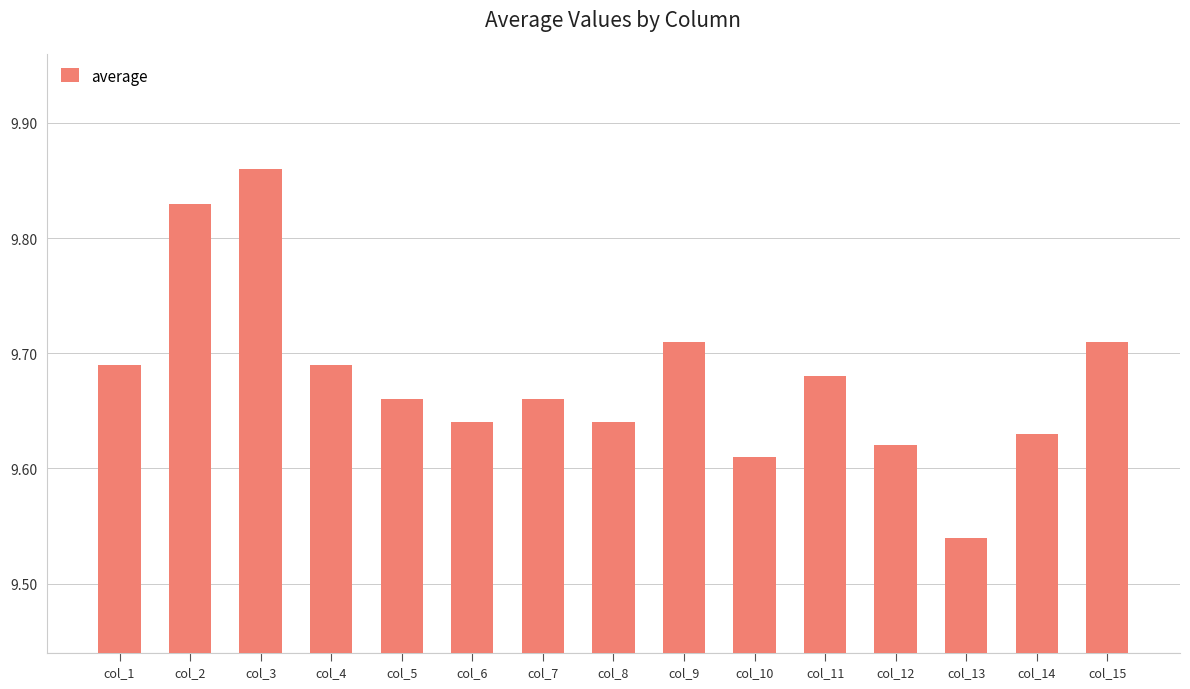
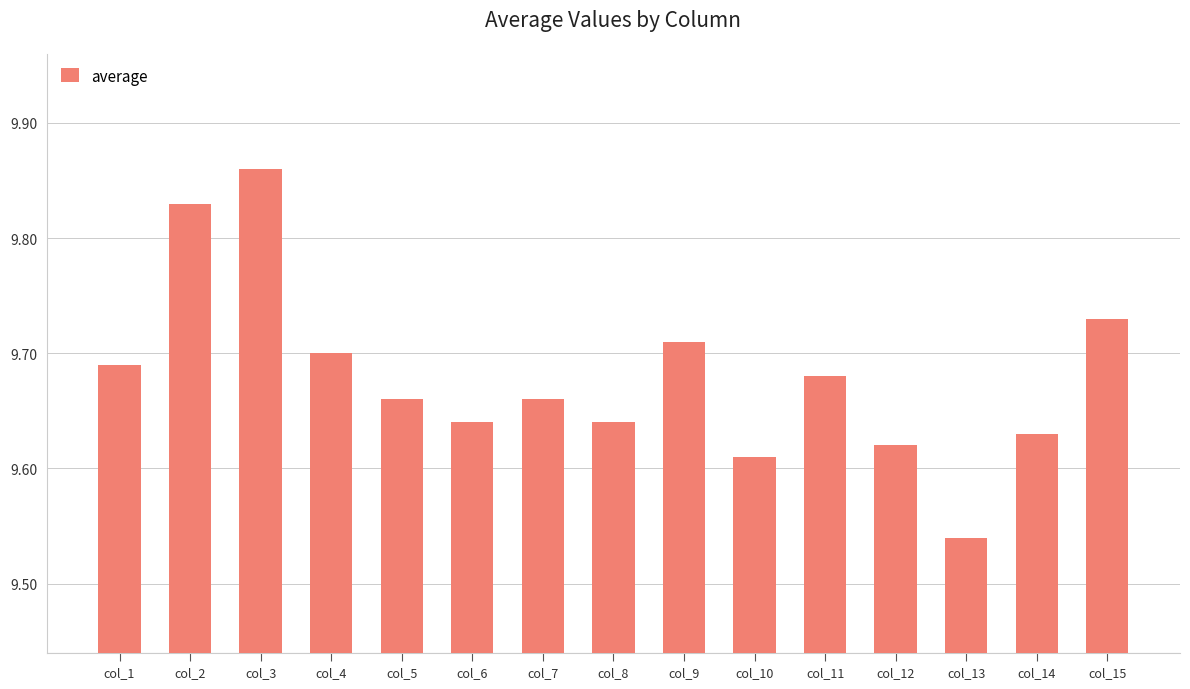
  {
    "col_1": 9.69,
    "col_2": 9.83,
    "col_3": 9.86,
-   "col_4": 9.69,
+   "col_4": 9.70,
    "col_5": 9.66,
    "col_6": 9.64,
    "col_7": 9.66,
    "col_8": 9.64,
    "col_9": 9.71,
    "col_10": 9.61,
    "col_11": 9.68,
    "col_12": 9.62,
    "col_13": 9.54,
    "col_14": 9.63,
-   "col_15": 9.71
+   "col_15": 9.73
  }
